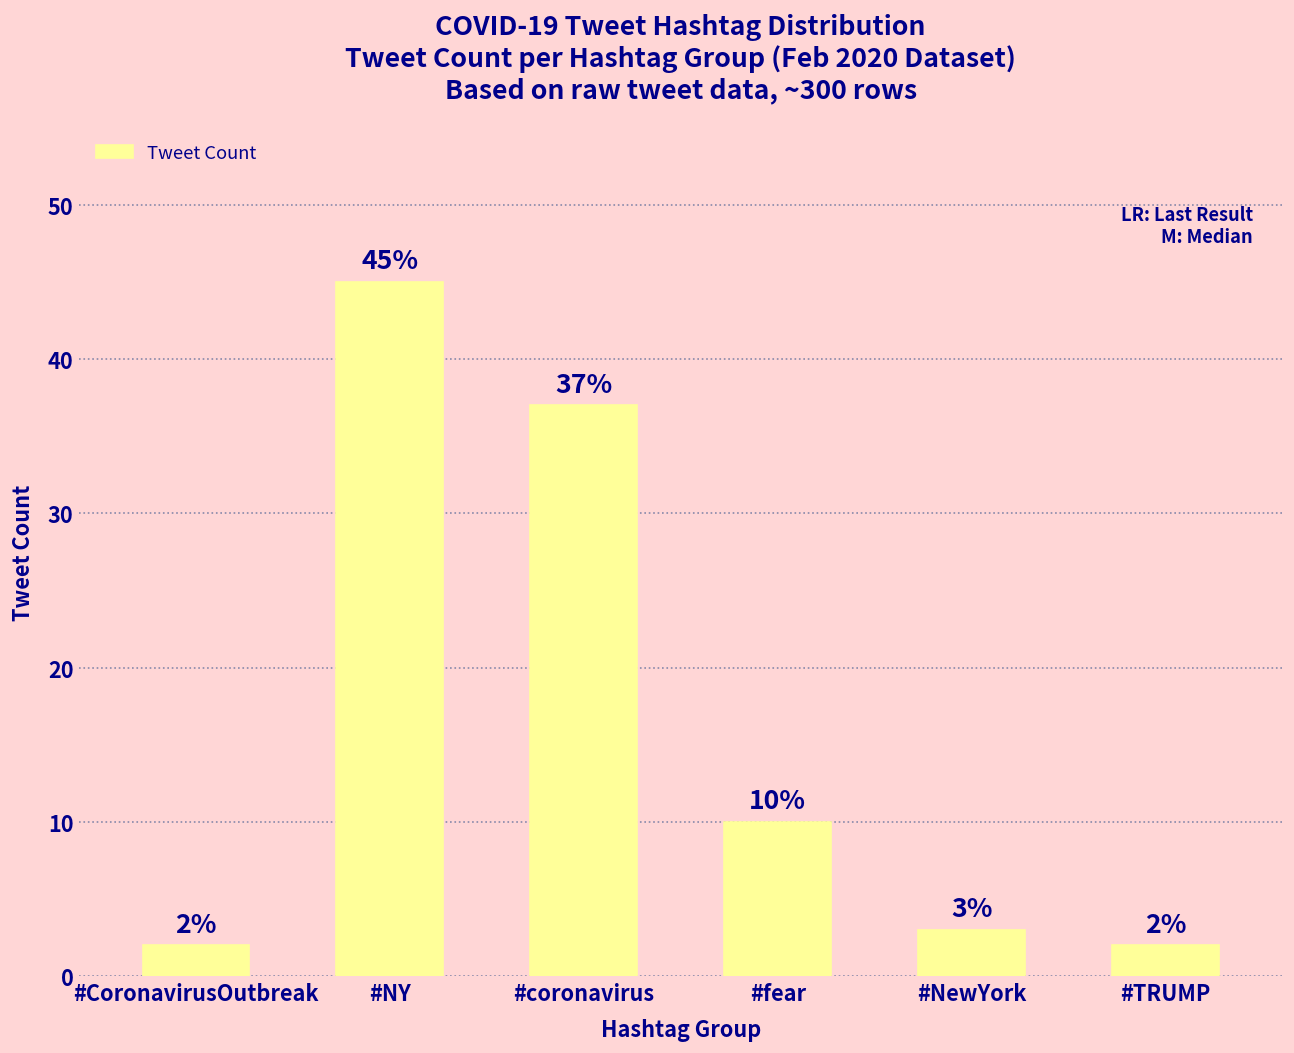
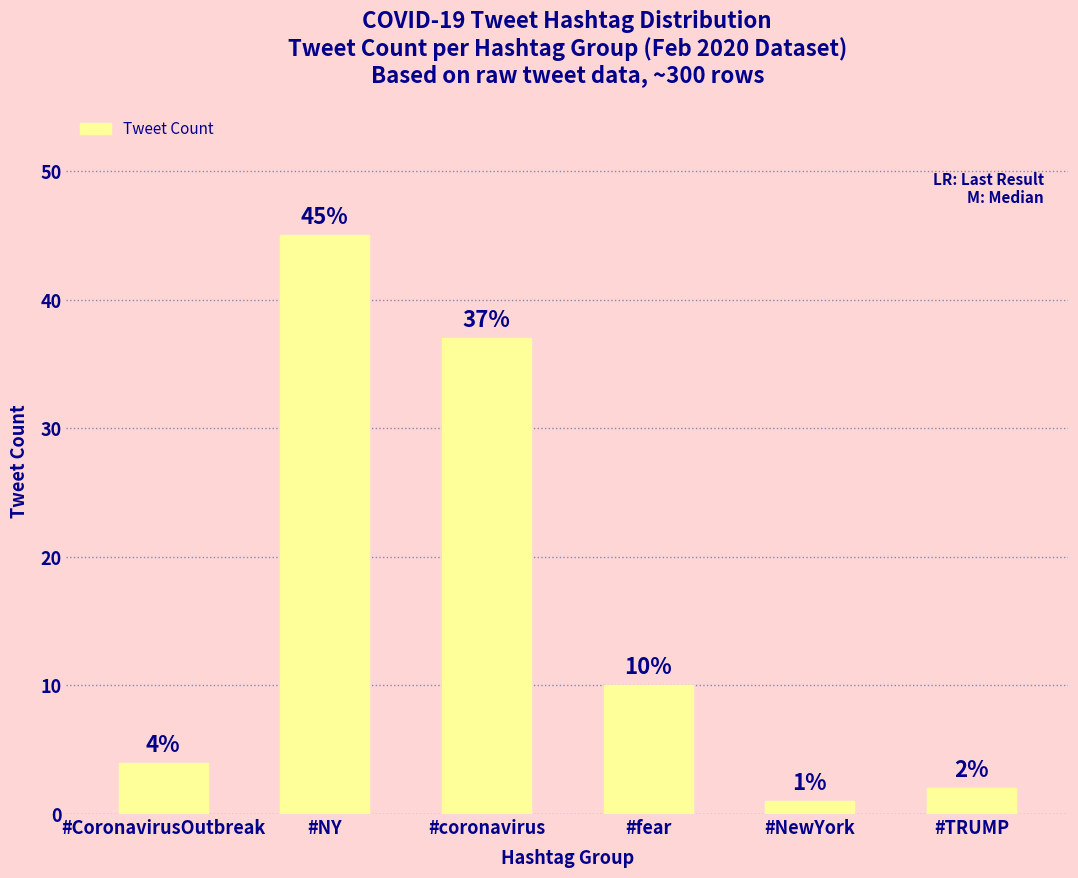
  {
-   "#CoronavirusOutbreak": "2%",
+   "#CoronavirusOutbreak": "4%",
    "#NY": "45%",
    "#coronavirus": "37%",
    "#fear": "10%",
-   "#NewYork": "3%",
+   "#NewYork": "1%",
    "#TRUMP": "2%"
  }
